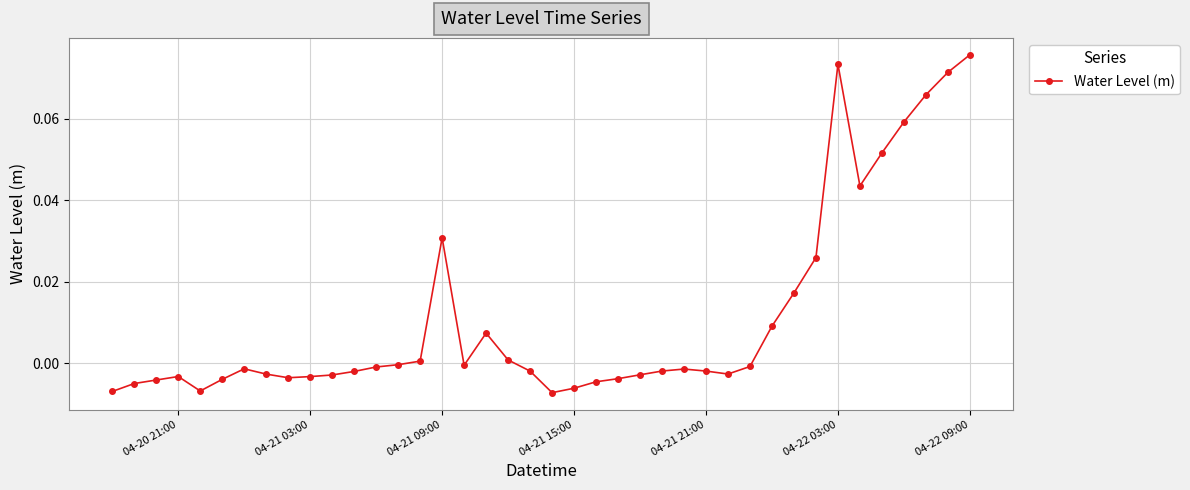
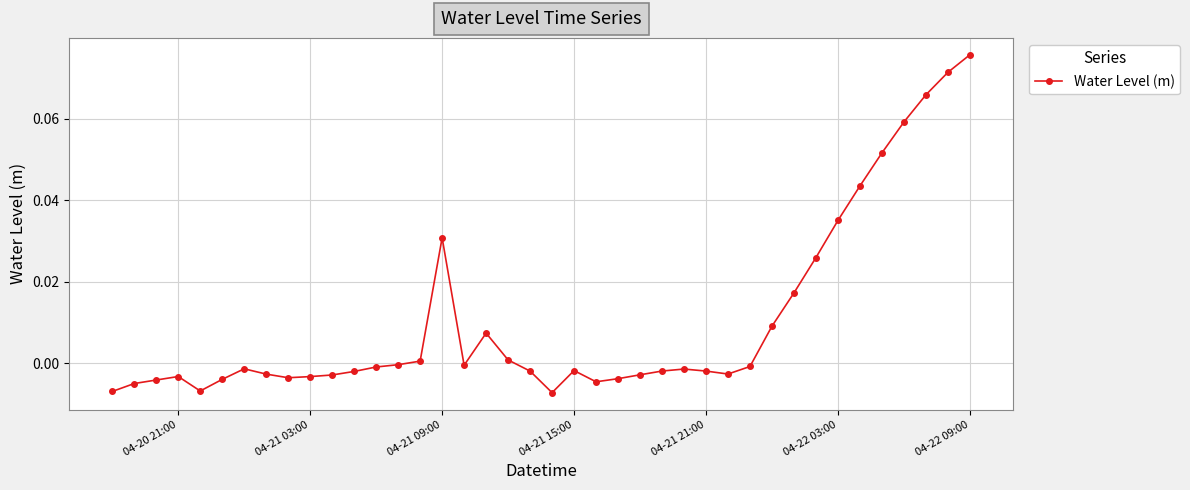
  {
    "04-20 21:00": -0.003,
    "04-21 03:00": -0.003,
    "04-21 09:00": 0.031,
-   "04-21 15:00": -0.006,
+   "04-21 15:00": -0.002,
    "04-21 21:00": -0.002,
-   "04-22 03:00": 0.073,
+   "04-22 03:00": 0.035,
    "04-22 09:00": 0.076
  }
